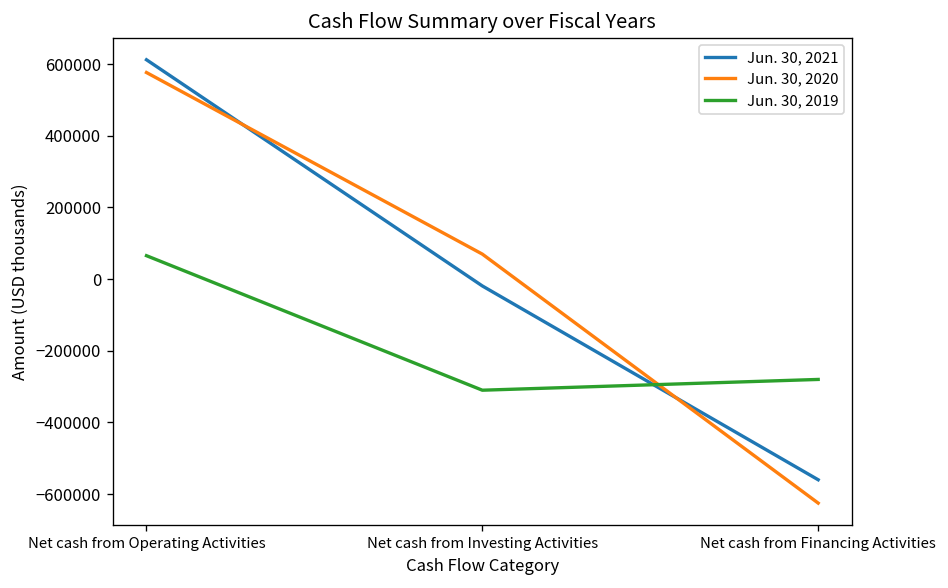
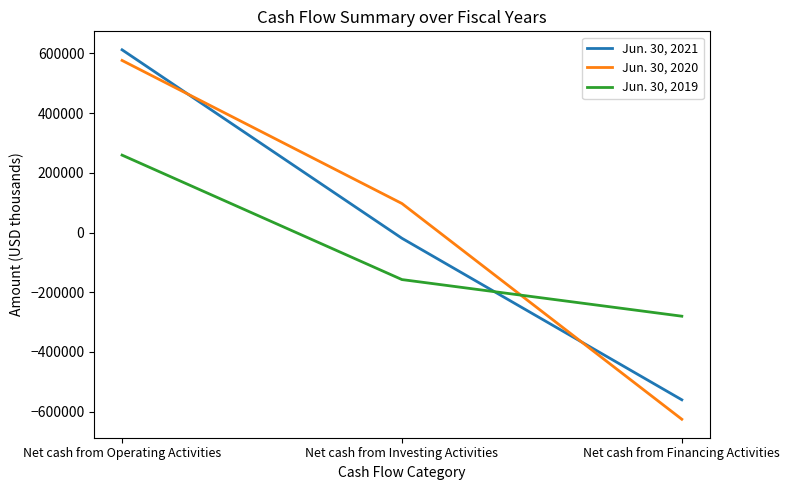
  {
    "Jun. 30, 2021": {
      "Net cash from Operating Activities": 610000,
      "Net cash from Investing Activities": -20000,
      "Net cash from Financing Activities": -560000
    },
    "Jun. 30, 2020": {
      "Net cash from Operating Activities": 580000,
-     "Net cash from Investing Activities": 70000,
+     "Net cash from Investing Activities": 100000,
      "Net cash from Financing Activities": -630000
    },
    "Jun. 30, 2019": {
-     "Net cash from Operating Activities": 70000,
-     "Net cash from Investing Activities": -310000,
+     "Net cash from Operating Activities": 260000,
+     "Net cash from Investing Activities": -160000,
      "Net cash from Financing Activities": -280000
    }
  }
